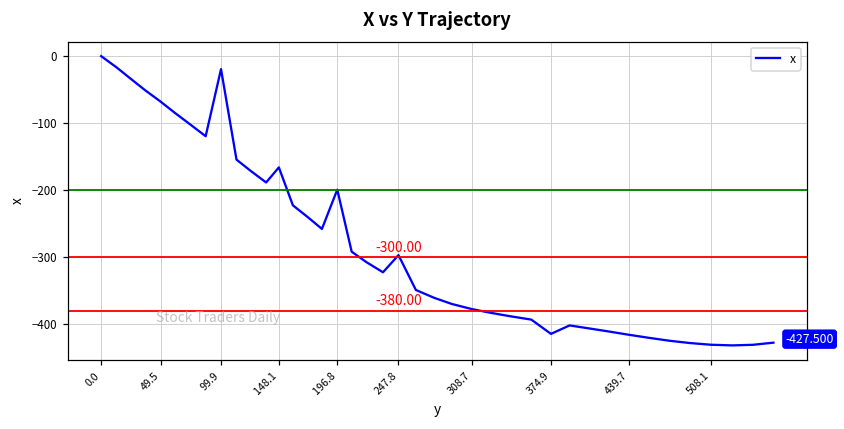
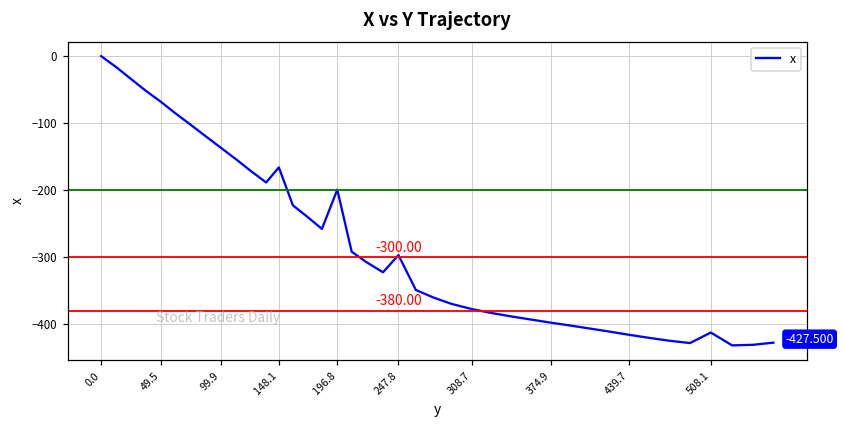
  {
    "0.0": 0,
    "49.5": -70,
-   "99.9": -20,
+   "99.9": -140,
    "148.1": -170,
    "196.8": -200,
    "308.7": -380,
-   "374.9": -410,
+   "374.9": -400,
    "439.7": -420,
-   "508.1": -430
+   "508.1": -410
  }
